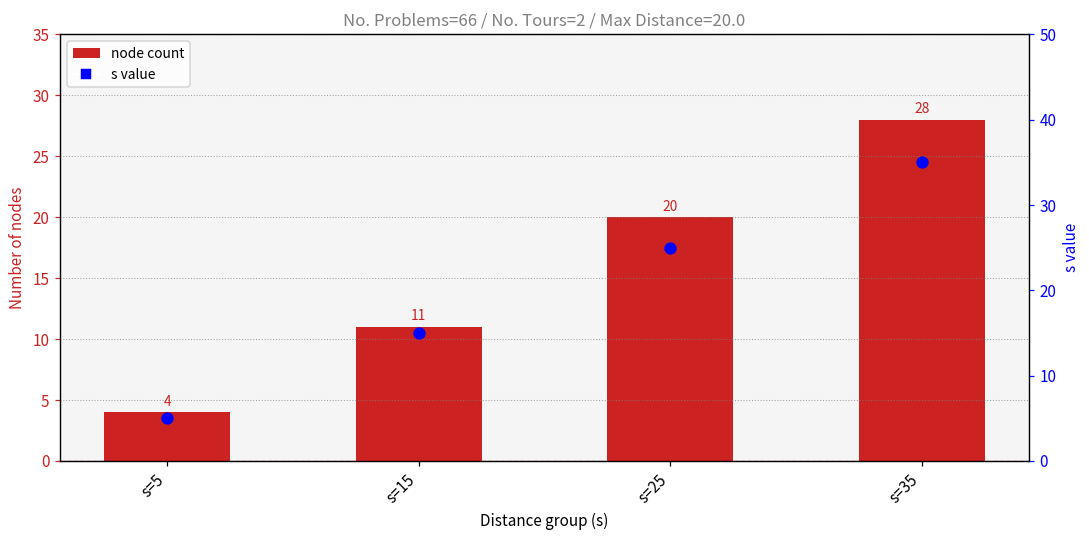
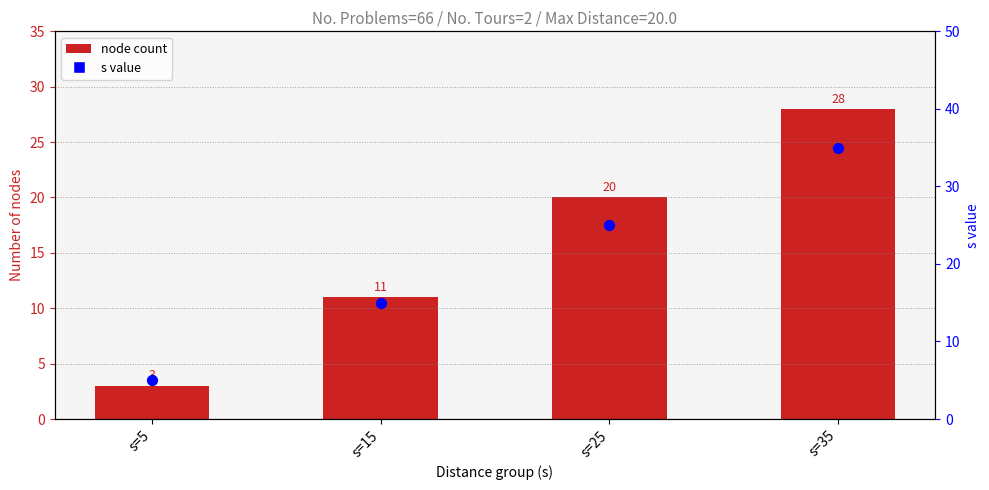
  {
    "node count": {
-     "s=5": 4,
+     "s=5": 3,
      "s=15": 11,
      "s=25": 20,
      "s=35": 28
    }
  }
